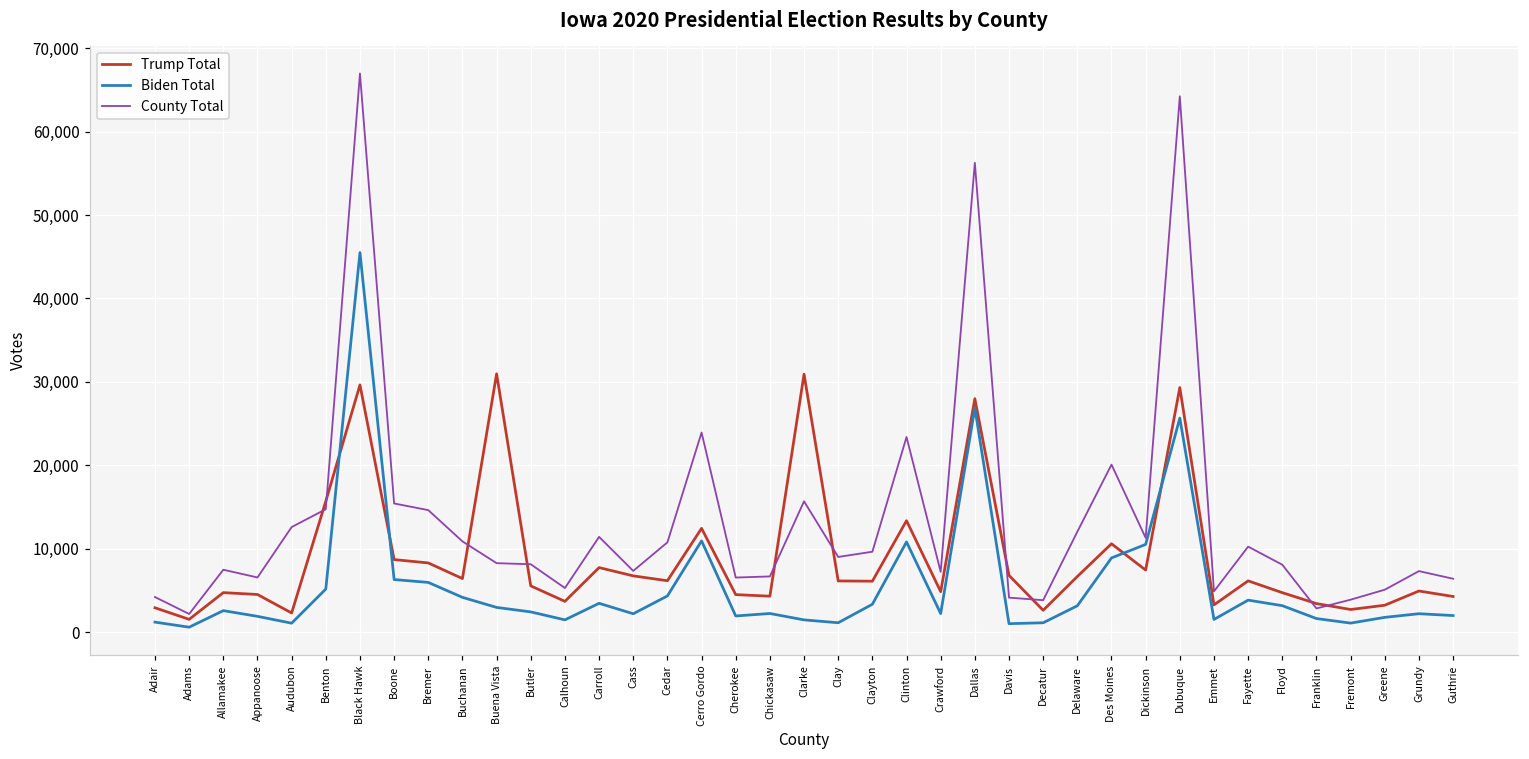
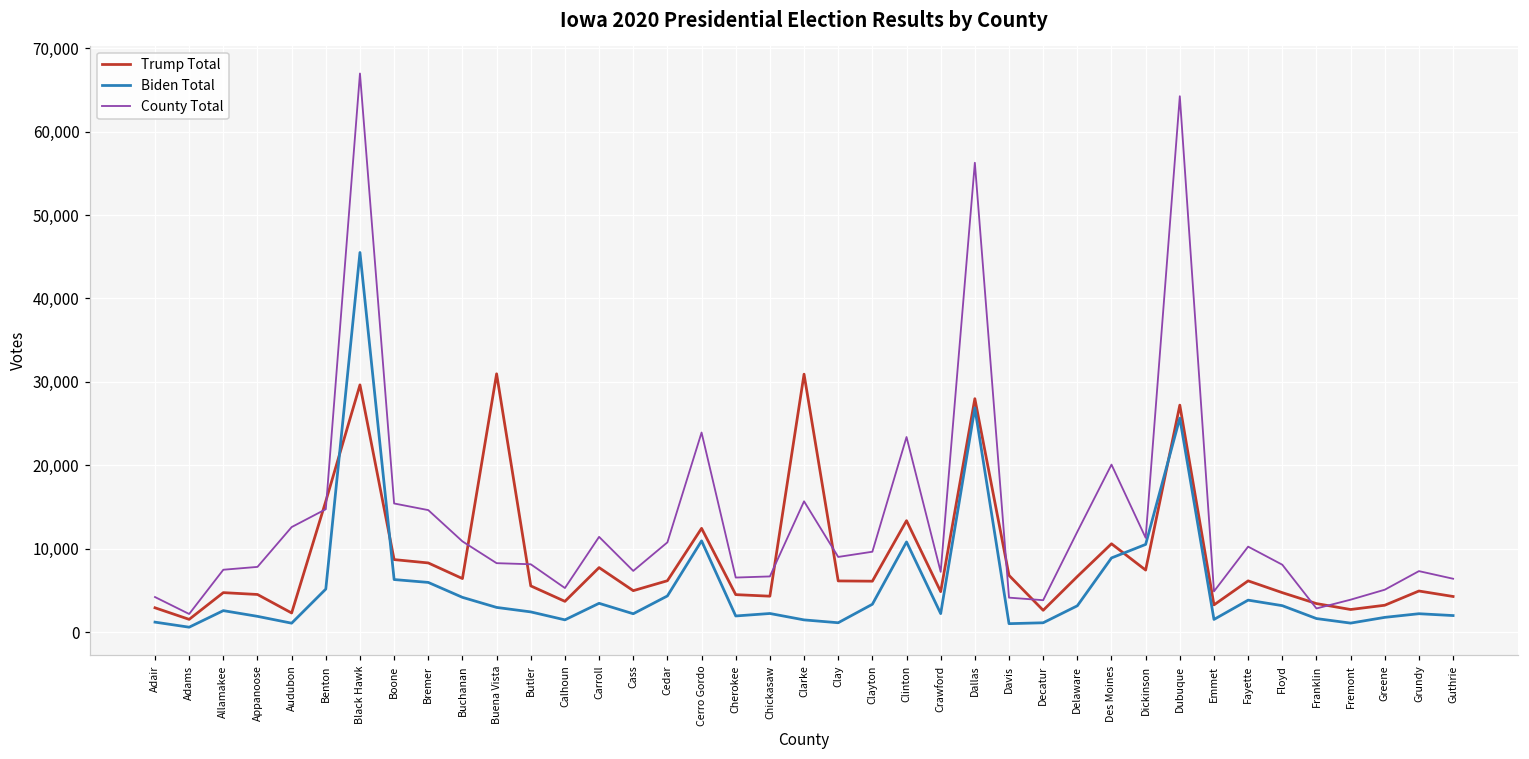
  {
    "Trump Total": {
      "Adair": "3,000",
      "Adams": "2,000",
      "Allamakee": "5,000",
      "Appanoose": "5,000",
      "Audubon": "2,000",
      "Benton": "16,000",
      "Black Hawk": "30,000",
      "Boone": "9,000",
      "Bremer": "8,000",
      "Buchanan": "6,000",
      "Buena Vista": "31,000",
      "Butler": "6,000",
      "Calhoun": "4,000",
      "Carroll": "8,000",
-     "Cass": "7,000",
+     "Cass": "5,000",
      "Cedar": "6,000",
      "Cerro Gordo": "12,000",
      "Cherokee": "4,000",
      "Chickasaw": "4,000",
      "Clarke": "31,000",
      "Clay": "6,000",
      "Clayton": "6,000",
      "Clinton": "13,000",
      "Crawford": "5,000",
      "Dallas": "28,000",
      "Davis": "7,000",
      "Decatur": "3,000",
      "Delaware": "7,000",
      "Des Moines": "11,000",
      "Dickinson": "7,000",
-     "Dubuque": "29,000",
+     "Dubuque": "27,000",
      "Emmet": "3,000",
      "Fayette": "6,000",
      "Floyd": "5,000",
      "Franklin": "3,000",
      "Fremont": "3,000",
      "Greene": "3,000",
      "Grundy": "5,000",
      "Guthrie": "4,000"
    },
    "Biden Total": {
      "Adair": "1,000",
      "Adams": "1,000",
      "Allamakee": "3,000",
      "Appanoose": "2,000",
      "Audubon": "1,000",
      "Benton": "5,000",
      "Black Hawk": "46,000",
      "Boone": "6,000",
      "Bremer": "6,000",
      "Buchanan": "4,000",
      "Buena Vista": "3,000",
      "Butler": "2,000",
      "Calhoun": "1,000",
      "Carroll": "3,000",
      "Cass": "2,000",
      "Cedar": "4,000",
      "Cerro Gordo": "11,000",
      "Cherokee": "2,000",
      "Chickasaw": "2,000",
      "Clarke": "1,000",
      "Clay": "1,000",
      "Clayton": "3,000",
      "Clinton": "11,000",
      "Crawford": "2,000",
      "Dallas": "27,000",
      "Davis": "1,000",
      "Decatur": "1,000",
      "Delaware": "3,000",
      "Des Moines": "9,000",
      "Dickinson": "11,000",
      "Dubuque": "26,000",
      "Emmet": "2,000",
      "Fayette": "4,000",
      "Floyd": "3,000",
      "Franklin": "2,000",
      "Fremont": "1,000",
      "Greene": "2,000",
      "Grundy": "2,000",
      "Guthrie": "2,000"
    },
    "County Total": {
      "Adair": "4,000",
      "Adams": "2,000",
      "Allamakee": "7,000",
-     "Appanoose": "7,000",
+     "Appanoose": "8,000",
      "Audubon": "13,000",
      "Benton": "15,000",
      "Black Hawk": "67,000",
      "Boone": "15,000",
      "Bremer": "15,000",
      "Buchanan": "11,000",
      "Buena Vista": "8,000",
      "Butler": "8,000",
      "Calhoun": "5,000",
      "Carroll": "11,000",
      "Cass": "7,000",
      "Cedar": "11,000",
      "Cerro Gordo": "24,000",
      "Cherokee": "7,000",
      "Chickasaw": "7,000",
      "Clarke": "16,000",
      "Clay": "9,000",
      "Clayton": "10,000",
      "Clinton": "23,000",
      "Crawford": "7,000",
      "Dallas": "56,000",
      "Davis": "4,000",
      "Decatur": "4,000",
      "Delaware": "12,000",
      "Des Moines": "20,000",
      "Dickinson": "11,000",
      "Dubuque": "64,000",
      "Emmet": "5,000",
      "Fayette": "10,000",
      "Floyd": "8,000",
      "Franklin": "3,000",
      "Fremont": "4,000",
      "Greene": "5,000",
      "Grundy": "7,000",
      "Guthrie": "6,000"
    }
  }
